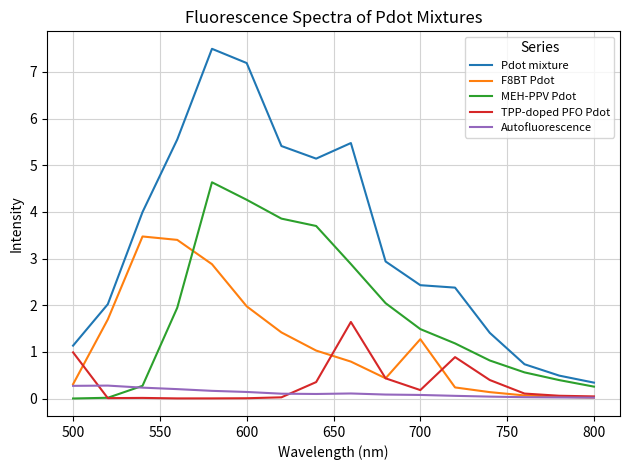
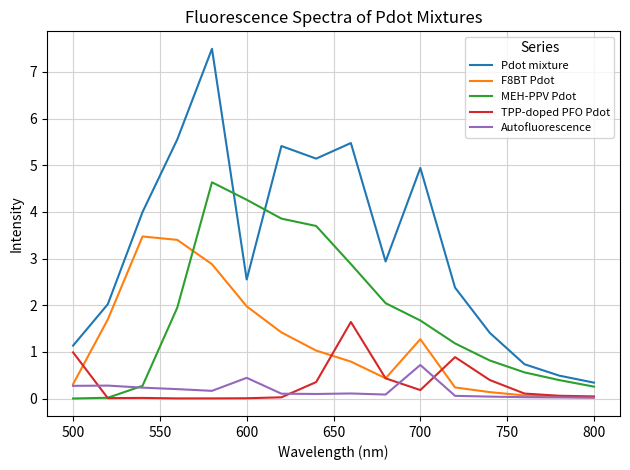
  {
    "Pdot mixture": {
      "500": 1.1,
-     "600": 7.2,
-     "700": 2.4,
+     "600": 2.6,
+     "700": 4.9,
      "800": 0.3
    },
    "F8BT Pdot": {
      "600": 2.0,
      "700": 1.3
    },
    "MEH-PPV Pdot": {
      "500": 0.0,
      "600": 4.3,
-     "700": 1.5,
+     "700": 1.7,
      "800": 0.3
    },
    "TPP-doped PFO Pdot": {
      "500": 1.0,
      "600": 0.0,
      "700": 0.2
    },
    "Autofluorescence": {
-     "600": 0.1,
-     "700": 0.1
+     "600": 0.4,
+     "700": 0.7
    }
  }
